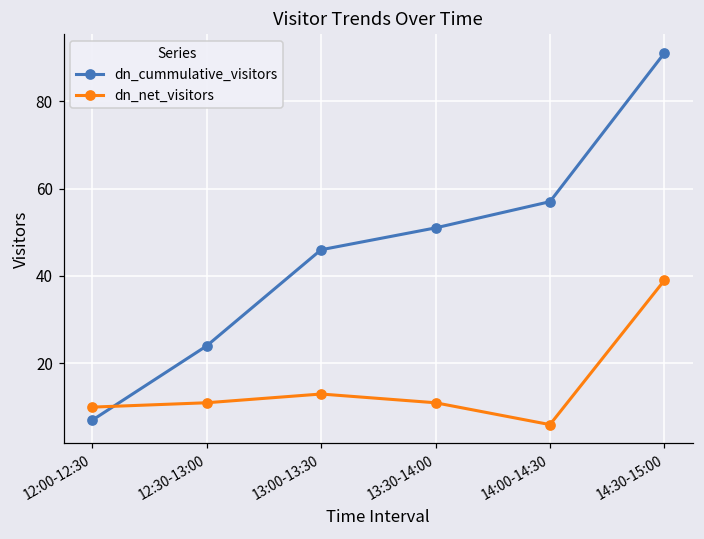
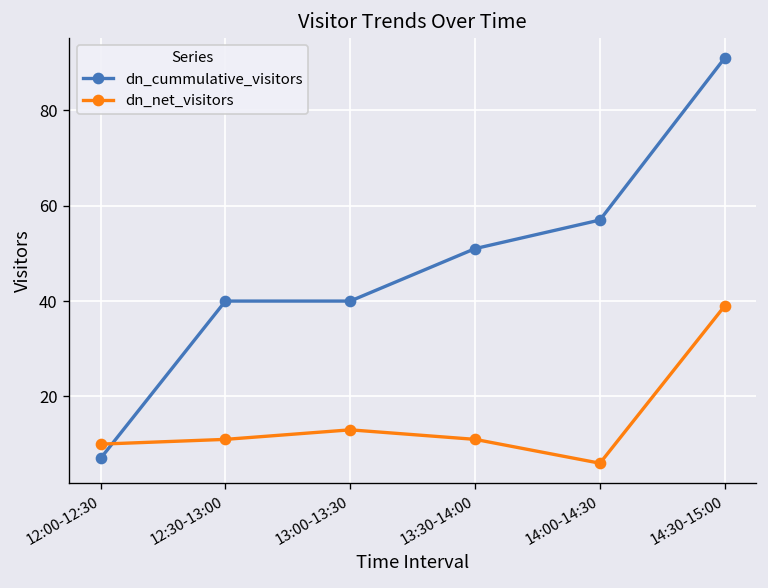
  {
    "dn_cummulative_visitors": {
      "12:00-12:30": 7,
-     "12:30-13:00": 24,
-     "13:00-13:30": 46,
+     "12:30-13:00": 40,
+     "13:00-13:30": 40,
      "13:30-14:00": 51,
      "14:00-14:30": 57,
      "14:30-15:00": 91
    },
    "dn_net_visitors": {
      "12:00-12:30": 10,
      "12:30-13:00": 11,
      "13:00-13:30": 13,
      "13:30-14:00": 11,
      "14:00-14:30": 6,
      "14:30-15:00": 39
    }
  }
